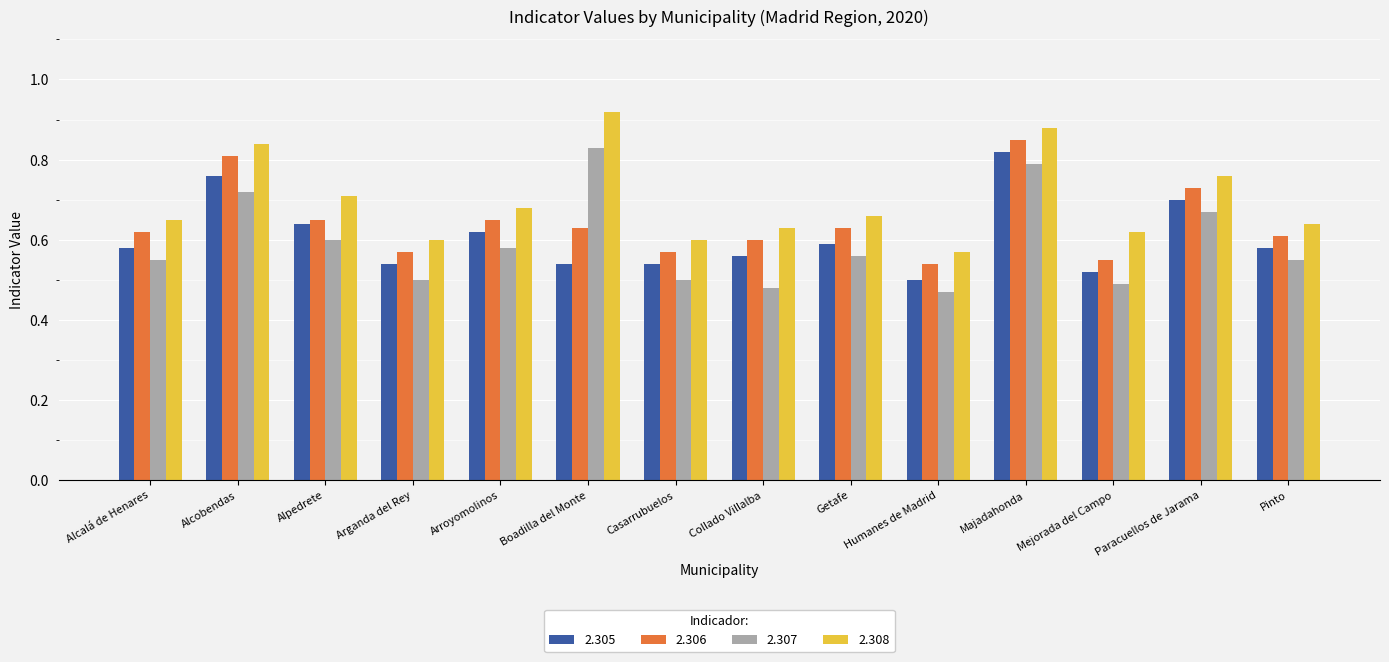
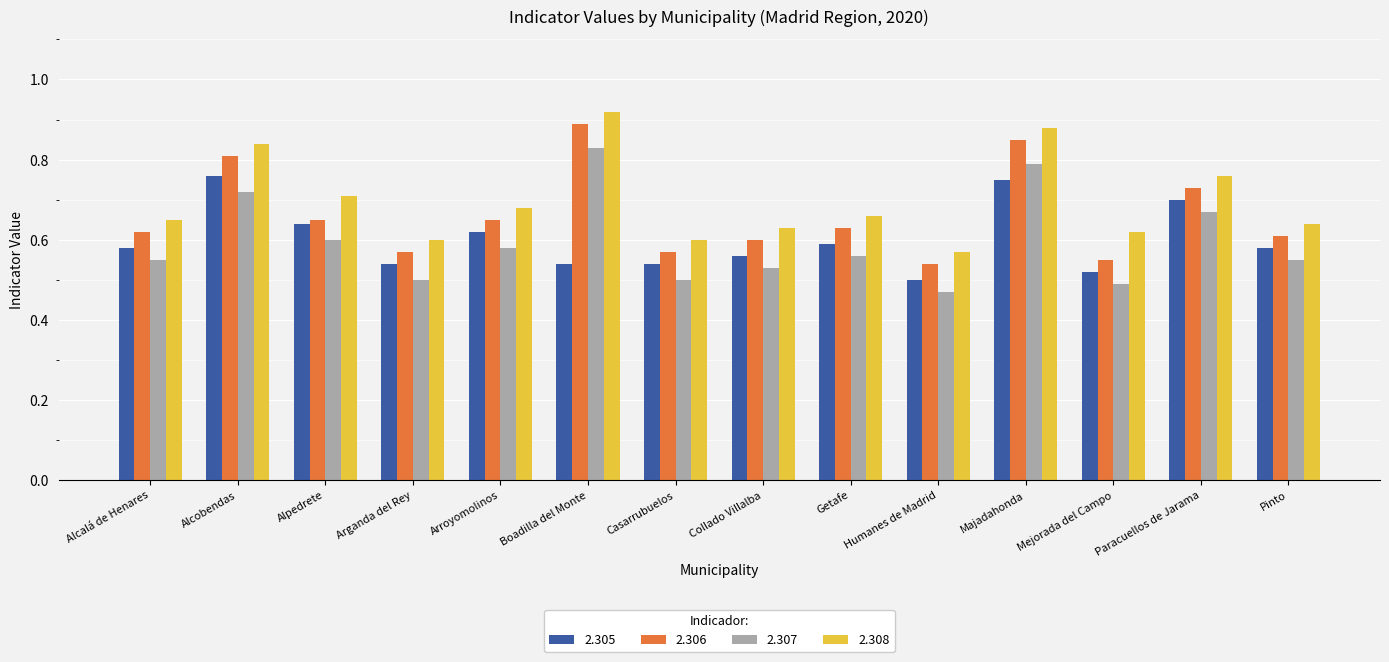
  {
    "2.305": {
      "Alcalá de Henares": 0.58,
      "Alcobendas": 0.76,
      "Alpedrete": 0.64,
      "Arganda del Rey": 0.54,
      "Arroyomolinos": 0.62,
      "Boadilla del Monte": 0.54,
      "Casarrubuelos": 0.54,
      "Collado Villalba": 0.56,
      "Getafe": 0.59,
      "Humanes de Madrid": 0.50,
-     "Majadahonda": 0.82,
+     "Majadahonda": 0.75,
      "Mejorada del Campo": 0.52,
      "Paracuellos de Jarama": 0.70,
      "Pinto": 0.58
    },
    "2.306": {
      "Alcalá de Henares": 0.62,
      "Alcobendas": 0.81,
      "Alpedrete": 0.65,
      "Arganda del Rey": 0.57,
      "Arroyomolinos": 0.65,
-     "Boadilla del Monte": 0.63,
+     "Boadilla del Monte": 0.89,
      "Casarrubuelos": 0.57,
      "Collado Villalba": 0.60,
      "Getafe": 0.63,
      "Humanes de Madrid": 0.54,
      "Majadahonda": 0.85,
      "Mejorada del Campo": 0.55,
      "Paracuellos de Jarama": 0.73,
      "Pinto": 0.61
    },
    "2.307": {
      "Alcalá de Henares": 0.55,
      "Alcobendas": 0.72,
      "Alpedrete": 0.60,
      "Arganda del Rey": 0.50,
      "Arroyomolinos": 0.58,
      "Boadilla del Monte": 0.83,
      "Casarrubuelos": 0.50,
-     "Collado Villalba": 0.48,
+     "Collado Villalba": 0.53,
      "Getafe": 0.56,
      "Humanes de Madrid": 0.47,
      "Majadahonda": 0.79,
      "Mejorada del Campo": 0.49,
      "Paracuellos de Jarama": 0.67,
      "Pinto": 0.55
    },
    "2.308": {
      "Alcalá de Henares": 0.65,
      "Alcobendas": 0.84,
      "Alpedrete": 0.71,
      "Arganda del Rey": 0.60,
      "Arroyomolinos": 0.68,
      "Boadilla del Monte": 0.92,
      "Casarrubuelos": 0.60,
      "Collado Villalba": 0.63,
      "Getafe": 0.66,
      "Humanes de Madrid": 0.57,
      "Majadahonda": 0.88,
      "Mejorada del Campo": 0.62,
      "Paracuellos de Jarama": 0.76,
      "Pinto": 0.64
    }
  }
